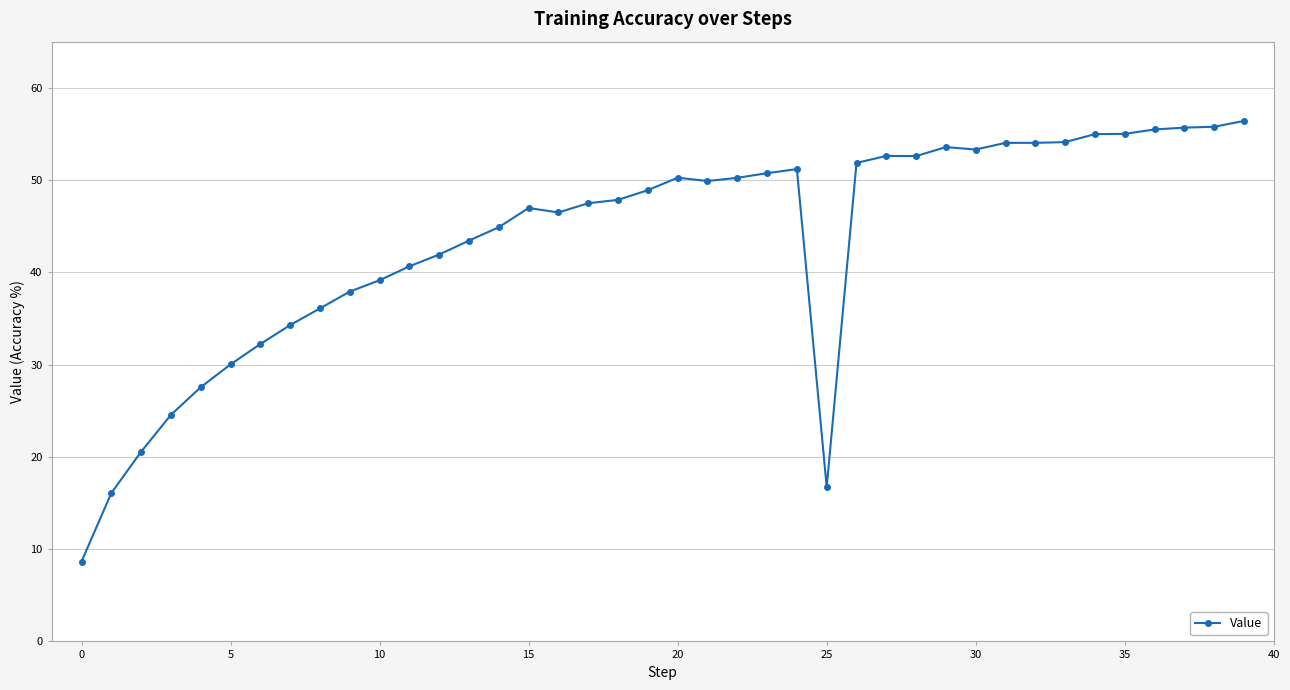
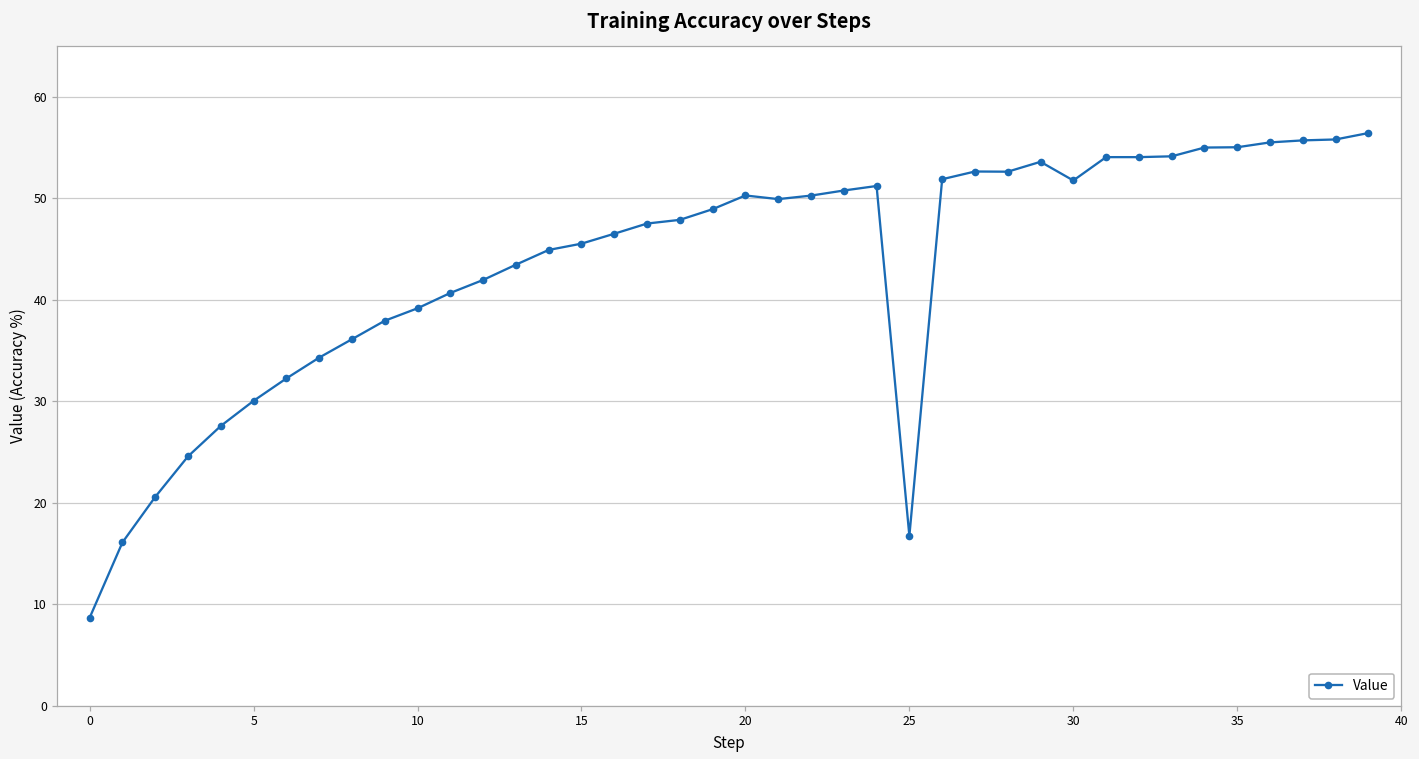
  {
    "0": 9,
    "5": 30,
    "10": 39,
-   "15": 47,
+   "15": 46,
    "20": 50,
    "25": 17,
-   "30": 53,
+   "30": 52,
    "35": 55
  }
